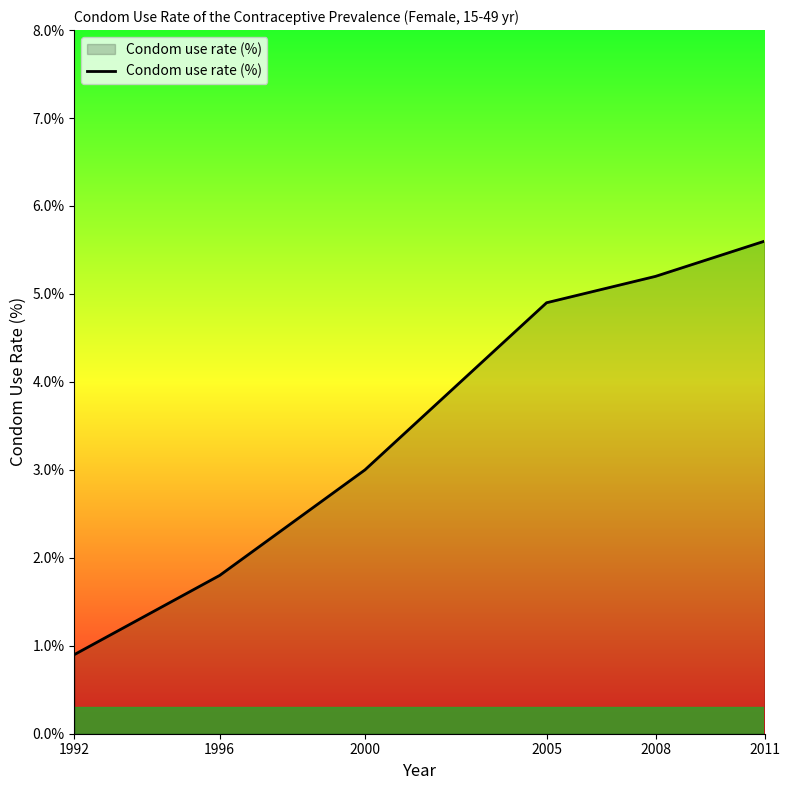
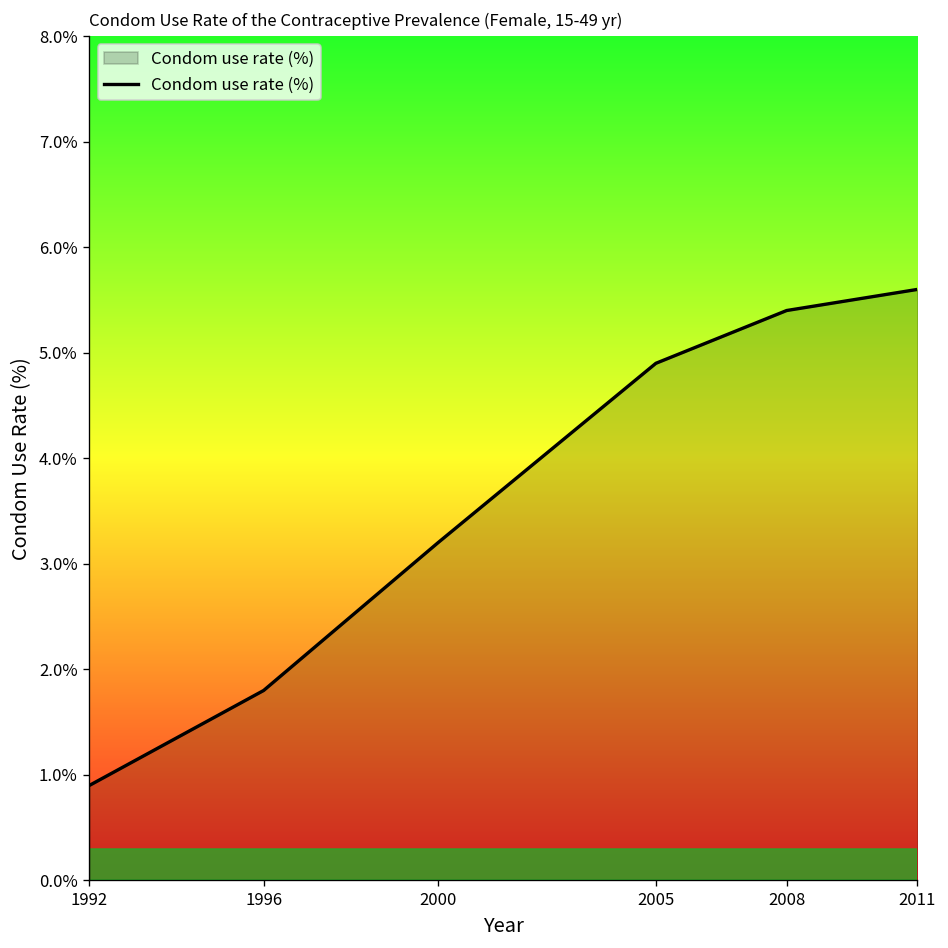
  {
    "1992": "0.9%",
    "1996": "1.8%",
-   "2000": "3.0%",
+   "2000": "3.2%",
    "2005": "4.9%",
-   "2008": "5.2%",
+   "2008": "5.4%",
    "2011": "5.6%"
  }
